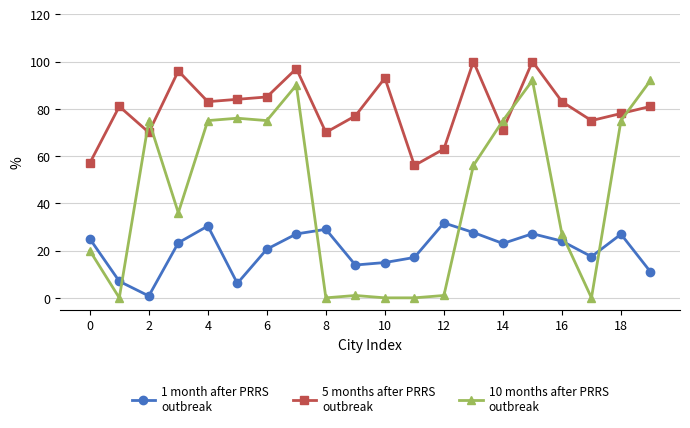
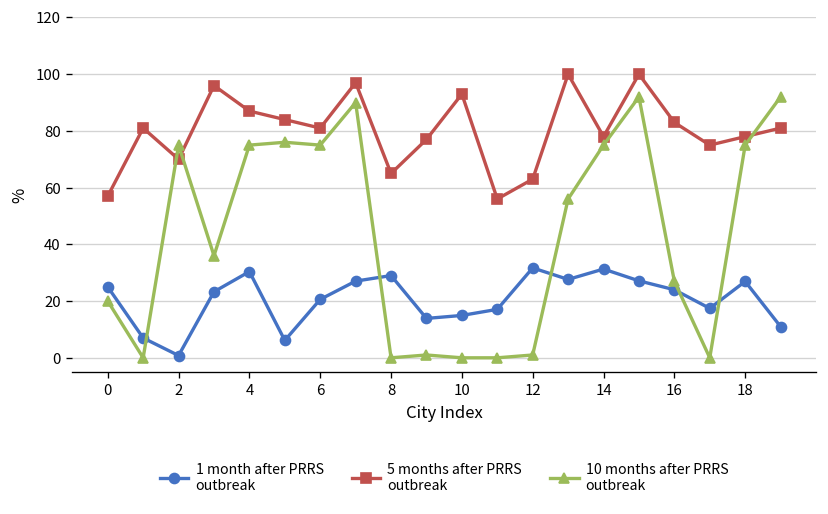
  {
    "1 month after PRRS outbreak": {
      "0": 25,
      "2": 1,
      "4": 30,
      "6": 21,
      "8": 29,
      "10": 15,
      "12": 32,
-     "14": 23,
+     "14": 31,
      "16": 24,
      "18": 27
    },
    "5 months after PRRS outbreak": {
      "0": 57,
      "2": 70,
-     "4": 83,
-     "6": 85,
-     "8": 70,
+     "4": 87,
+     "6": 81,
+     "8": 65,
      "10": 93,
      "12": 63,
-     "14": 71,
+     "14": 78,
      "16": 83,
      "18": 78
    },
    "10 months after PRRS outbreak": {
      "0": 20,
      "2": 75,
      "4": 75,
      "6": 75,
      "8": 0,
      "10": 0,
      "12": 1,
      "14": 75,
      "16": 27,
      "18": 75
    }
  }
